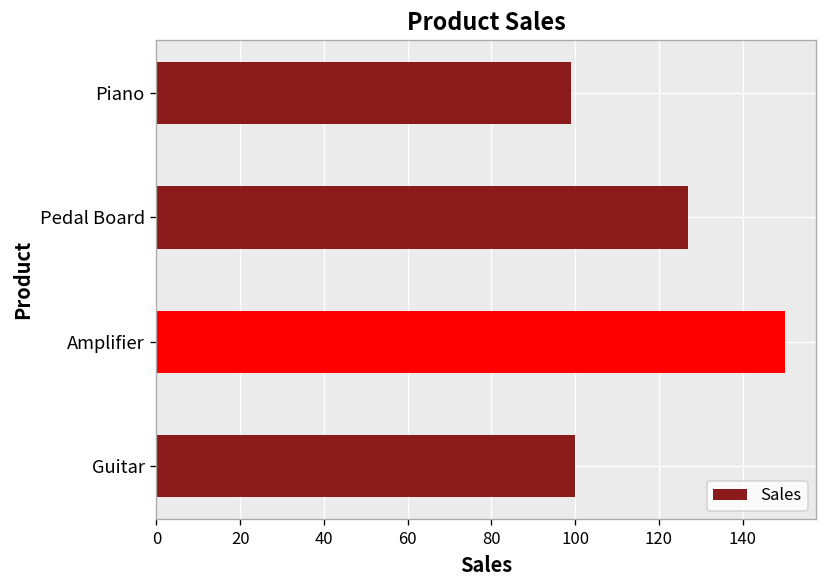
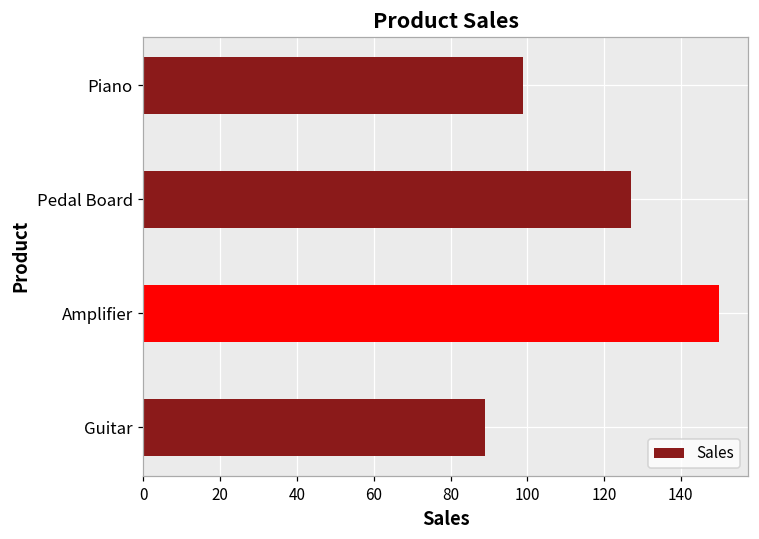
  {
    "Piano": 99,
    "Pedal Board": 127,
    "Amplifier": 150,
-   "Guitar": 100
+   "Guitar": 89
  }
